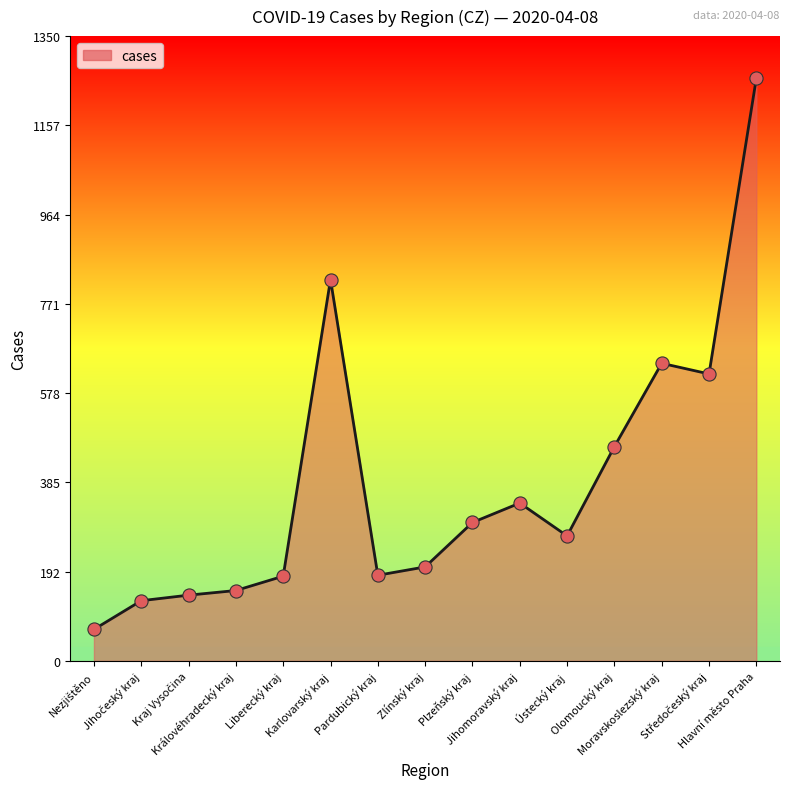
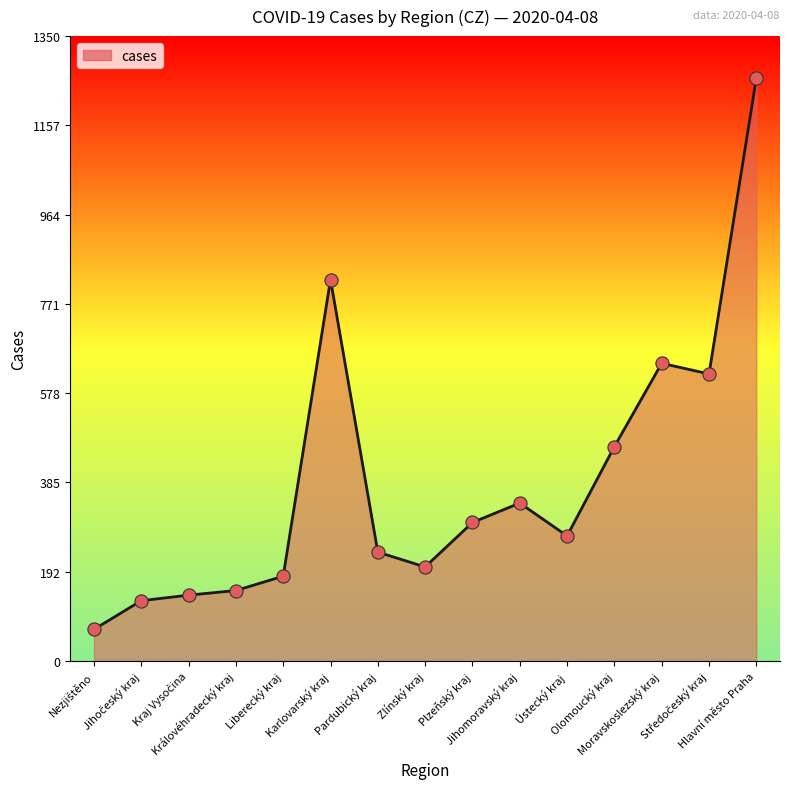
  {
    "Nezjištěno": 70,
    "Jihočeský kraj": 130,
    "Kraj Vysočina": 140,
    "Královéhradecký kraj": 150,
    "Liberecký kraj": 180,
    "Karlovarský kraj": 820,
-   "Pardubický kraj": 190,
+   "Pardubický kraj": 240,
    "Zlínský kraj": 200,
    "Plzeňský kraj": 300,
    "Jihomoravský kraj": 340,
    "Ústecký kraj": 270,
    "Olomoucký kraj": 460,
    "Moravskoslezský kraj": 640,
    "Středočeský kraj": 620,
    "Hlavní město Praha": 1260
  }
